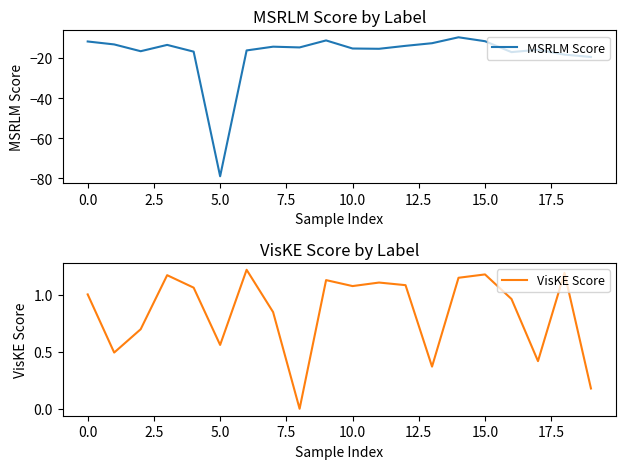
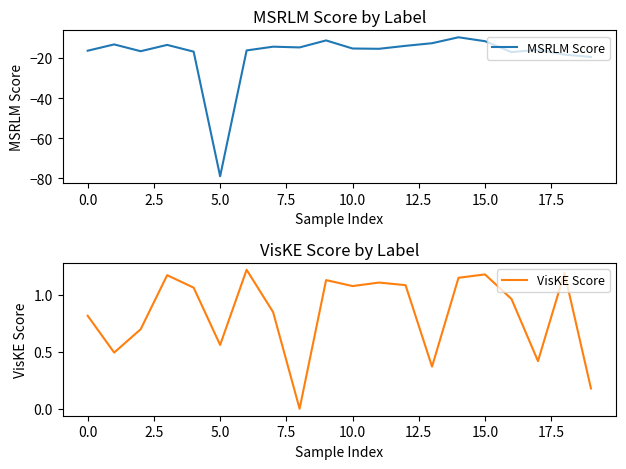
  {
    "MSRLM Score by Label": {
-     "0.0": -12,
+     "0.0": -16,
      "5.0": -79,
      "10.0": -15,
      "15.0": -12
    },
    "VisKE Score by Label": {
-     "0.0": 1.00,
+     "0.0": 0.81,
      "5.0": 0.56,
      "10.0": 1.07,
      "15.0": 1.18
    }
  }
